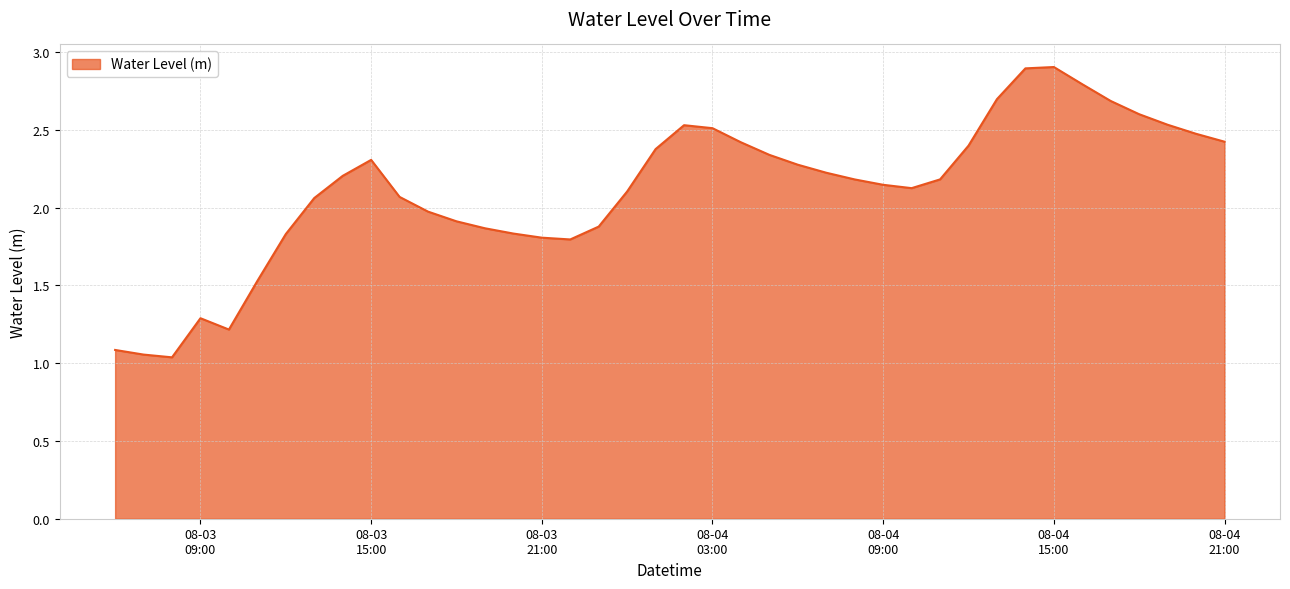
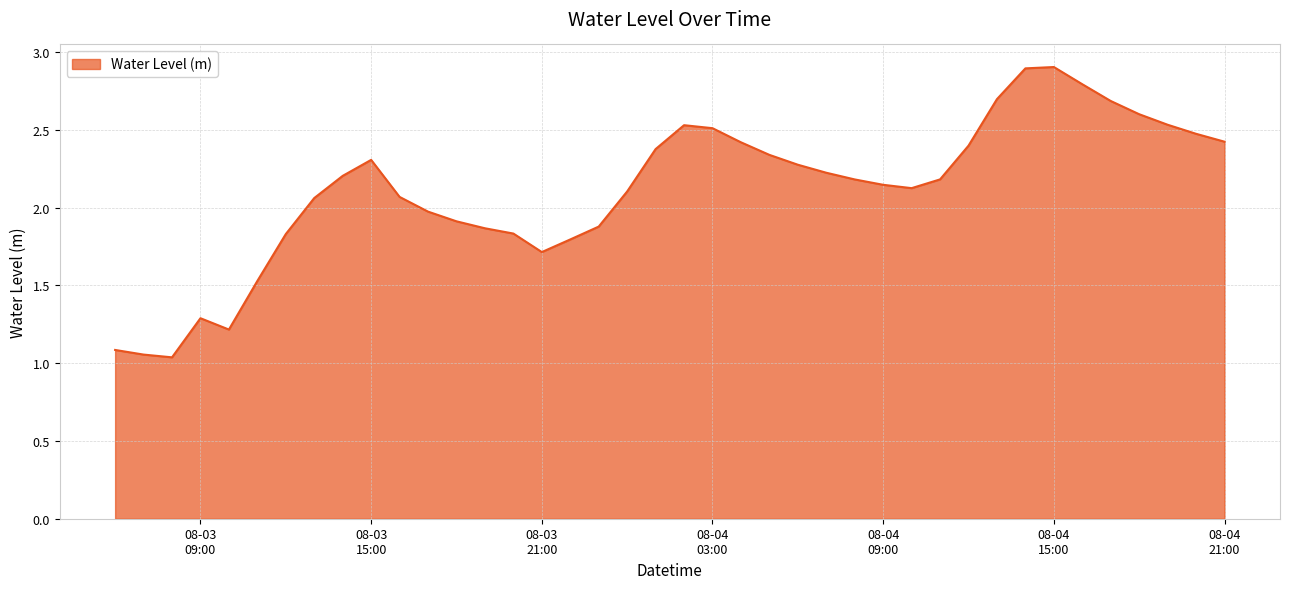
  {
    "08-03 09:00": 1.29,
    "08-03 15:00": 2.31,
-   "08-03 21:00": 1.81,
+   "08-03 21:00": 1.71,
    "08-04 03:00": 2.51,
    "08-04 09:00": 2.15,
    "08-04 15:00": 2.90,
    "08-04 21:00": 2.42
  }
